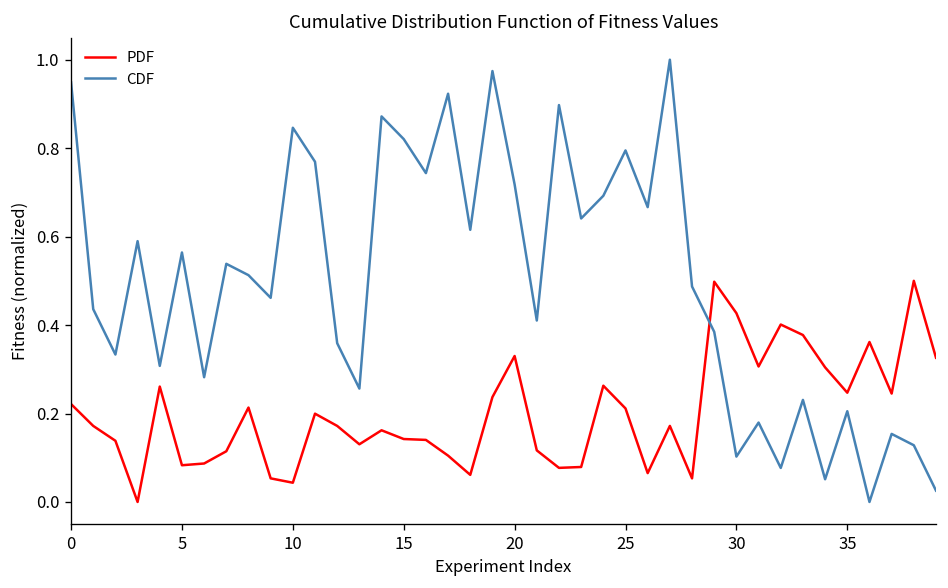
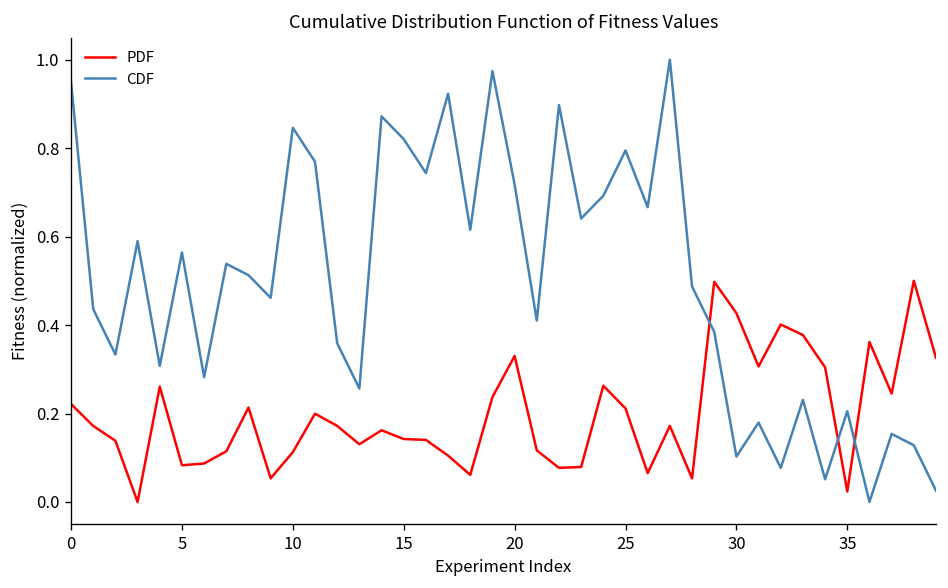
  {
    "PDF": {
      "0": 0.22,
      "5": 0.08,
-     "10": 0.04,
+     "10": 0.11,
      "15": 0.14,
      "20": 0.33,
      "25": 0.21,
      "30": 0.43,
-     "35": 0.25
+     "35": 0.02
    },
    "CDF": {
      "0": 0.95,
      "5": 0.56,
      "10": 0.85,
      "15": 0.82,
      "20": 0.72,
      "25": 0.79,
      "30": 0.10,
      "35": 0.21
    }
  }
